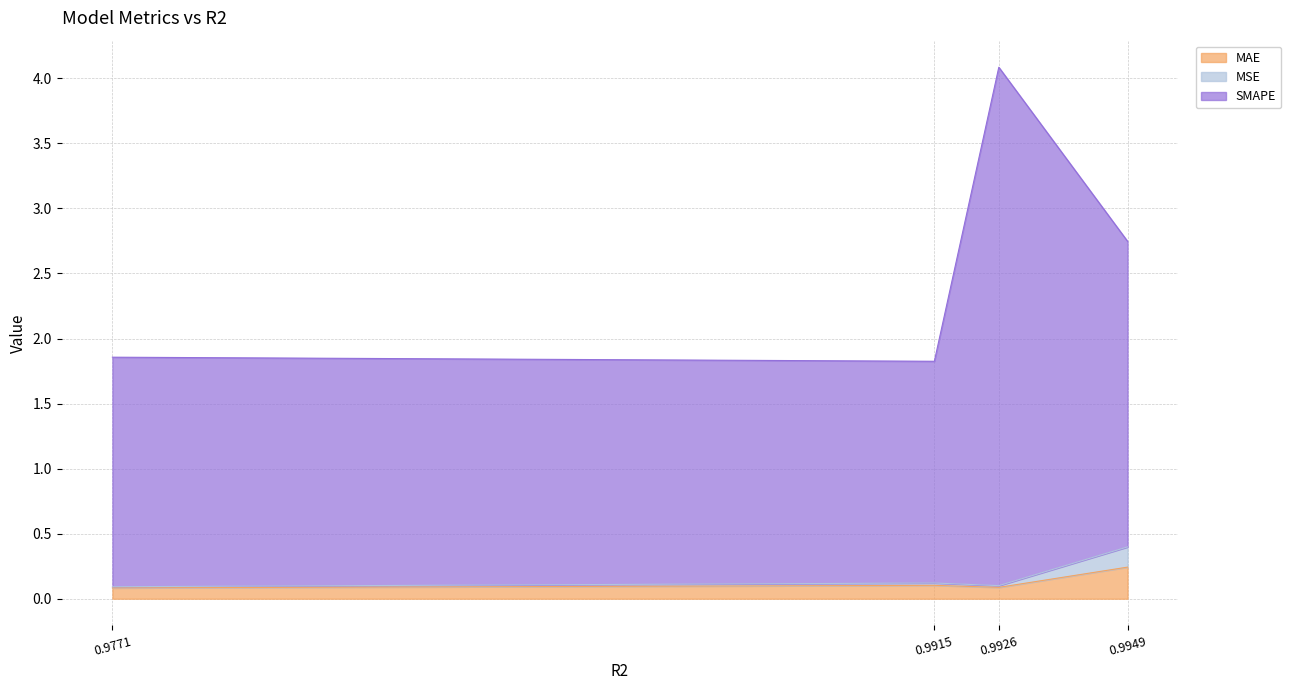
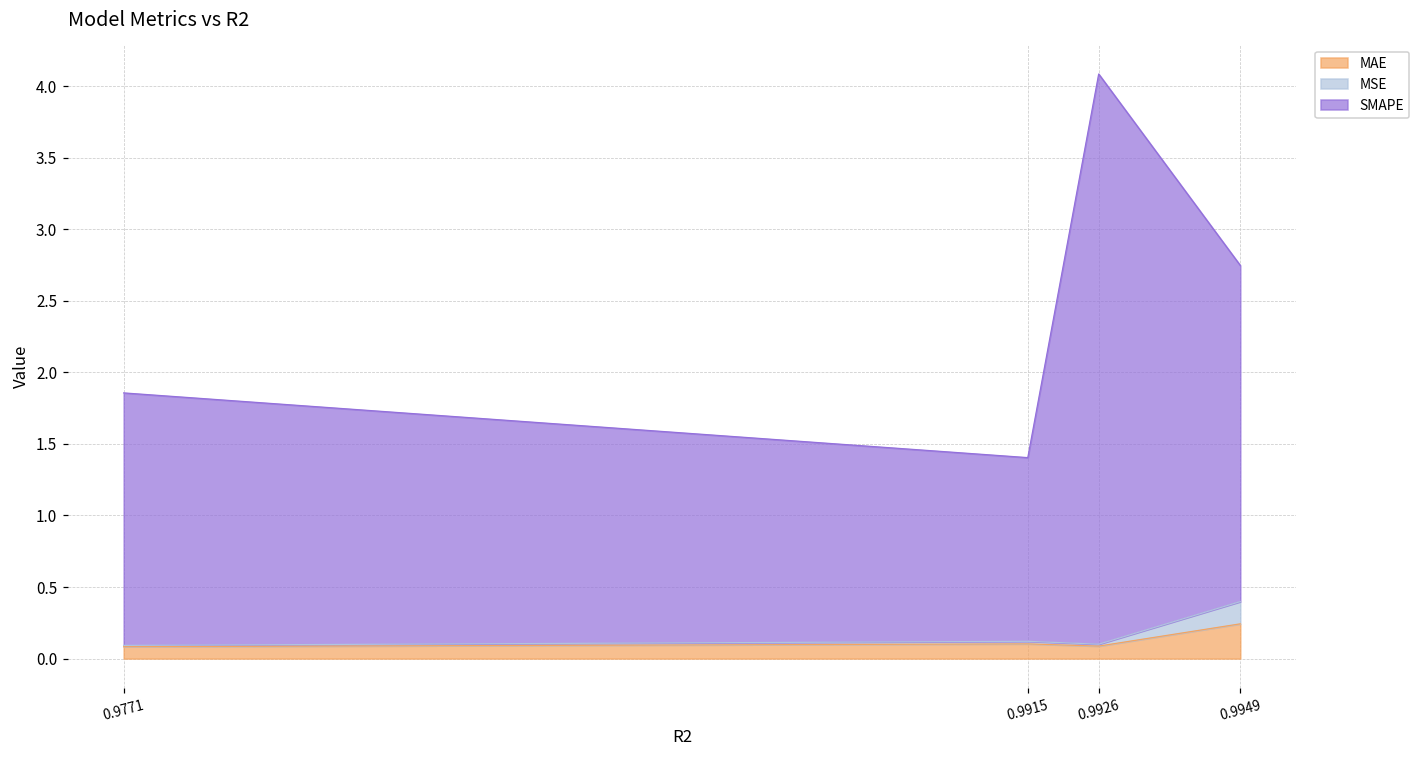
  {
    "MAE": {
      "0.9949": 0.24
    },
    "MSE": {
      "0.9949": 0.16
    },
    "SMAPE": {
      "0.9771": 1.76,
-     "0.9915": 1.70,
+     "0.9915": 1.28,
      "0.9926": 3.98,
      "0.9949": 2.35
    }
  }
